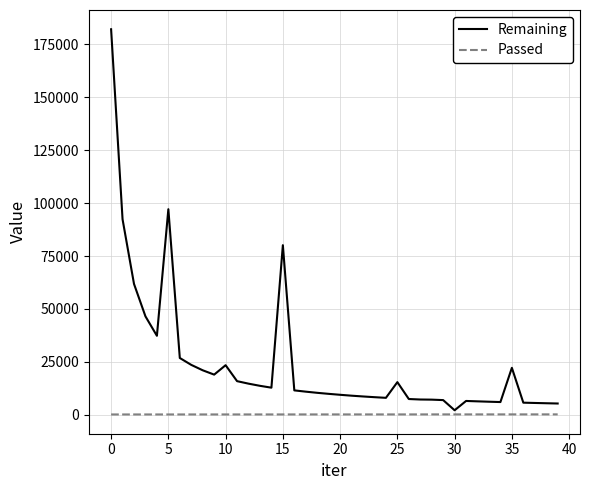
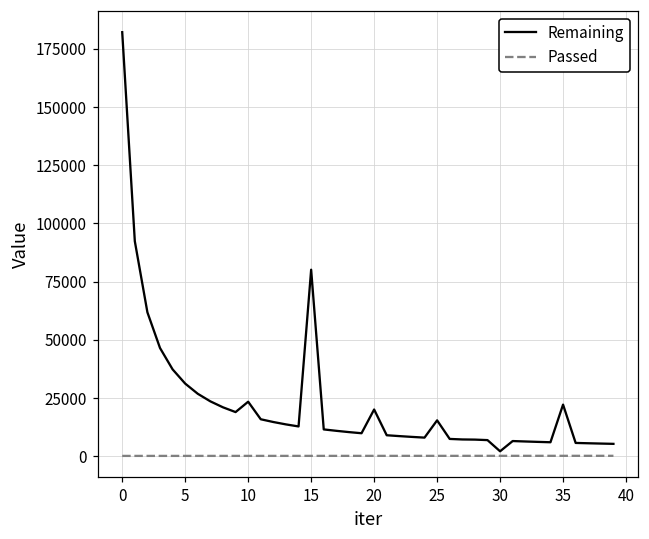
  {
    "Remaining": {
      "0": 182000,
-     "5": 97000,
+     "5": 31000,
      "10": 23000,
      "15": 80000,
-     "20": 9000,
+     "20": 20000,
      "25": 15000,
      "30": 2000,
      "35": 22000
    },
    "Passed": {
      "0": 0,
      "5": 0,
      "10": 0,
      "15": 0,
      "20": 0,
      "25": 0,
      "30": 0,
      "35": 0
    }
  }
